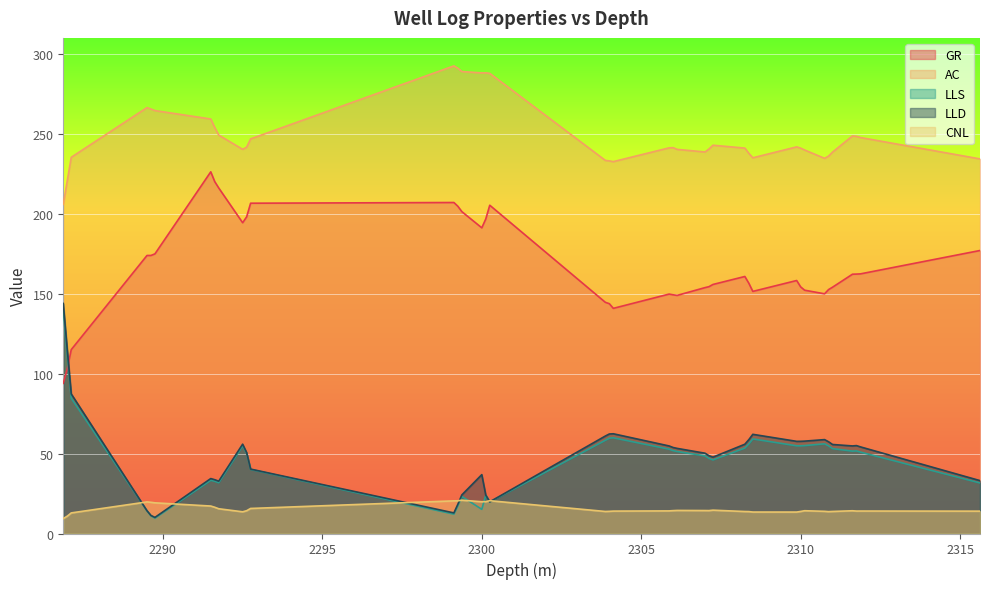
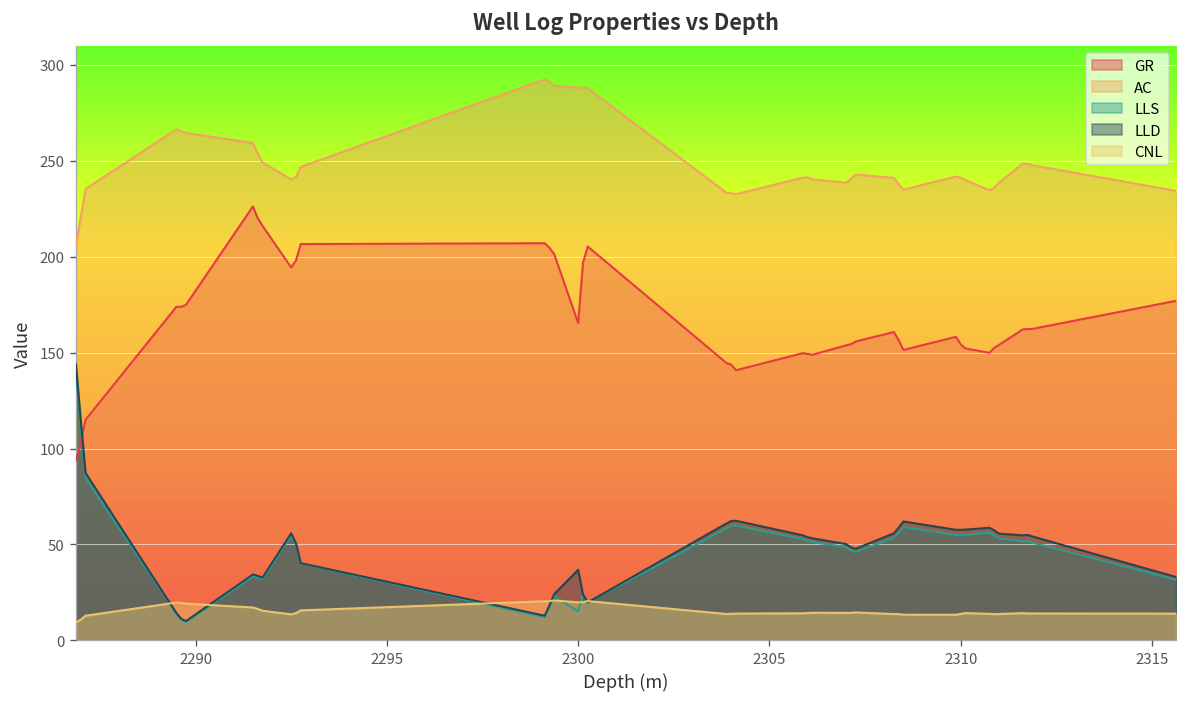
  {
    "GR": {
-     "2300": 191,
+     "2300": 165,
      "2310": 154
    },
    "LLS": {
      "2300": 15,
      "2310": 55
    },
    "LLD": {
      "2300": 37,
      "2310": 58
    }
  }
